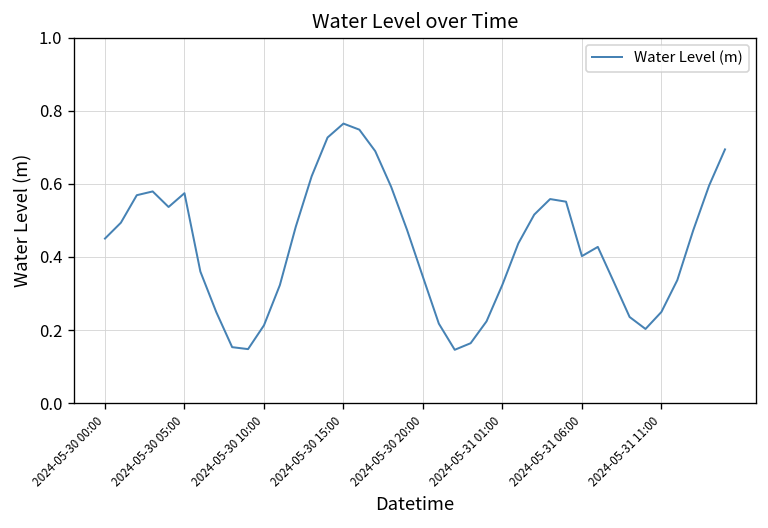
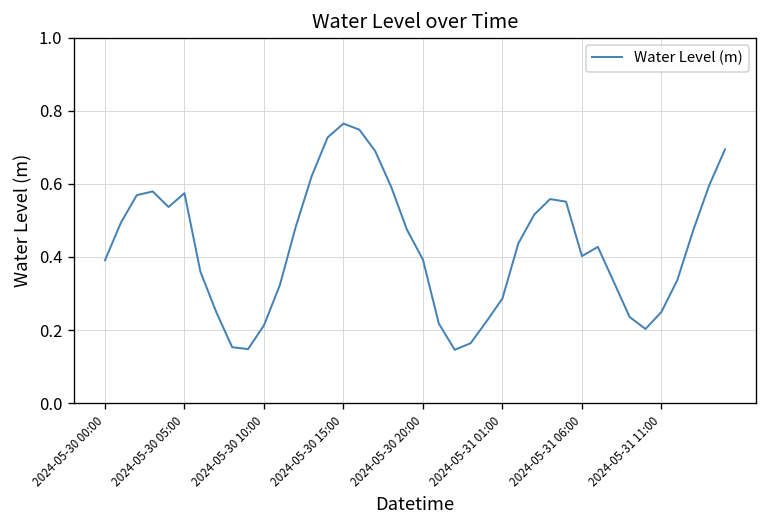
  {
-   "2024-05-30 00:00": 0.45,
+   "2024-05-30 00:00": 0.39,
    "2024-05-30 05:00": 0.57,
    "2024-05-30 10:00": 0.21,
    "2024-05-30 15:00": 0.76,
-   "2024-05-30 20:00": 0.35,
-   "2024-05-31 01:00": 0.32,
+   "2024-05-30 20:00": 0.39,
+   "2024-05-31 01:00": 0.29,
    "2024-05-31 06:00": 0.40,
    "2024-05-31 11:00": 0.25
  }
